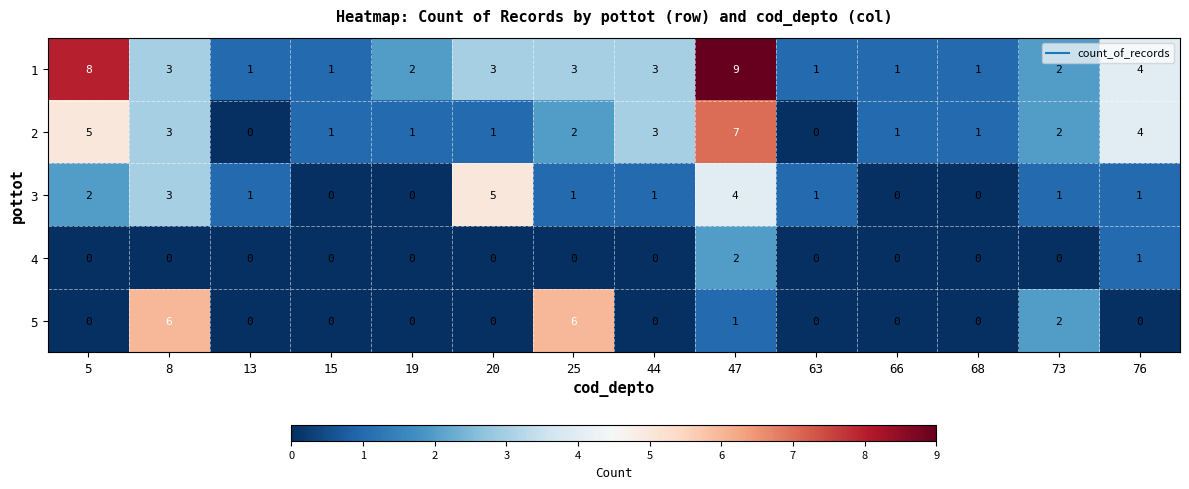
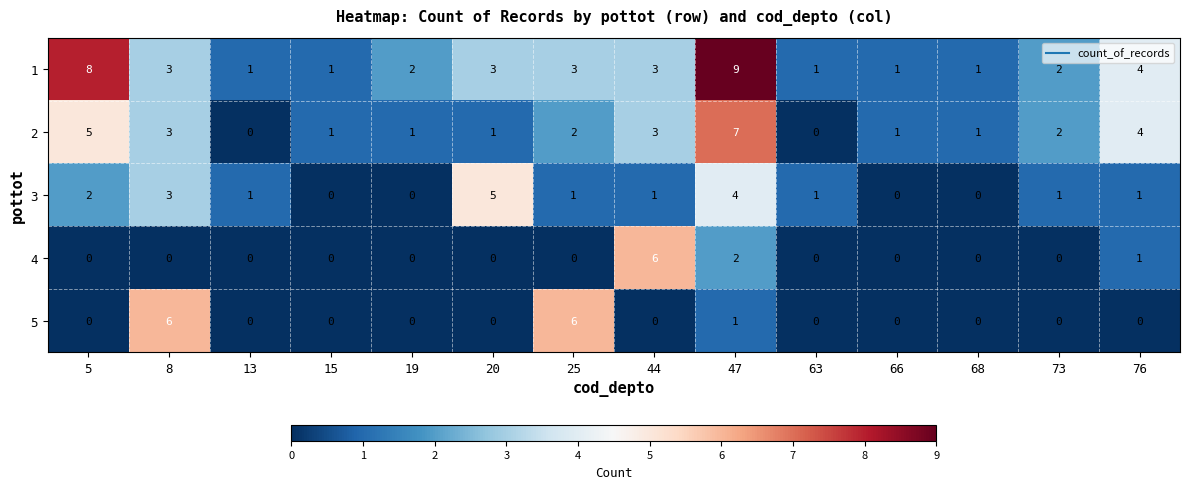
  {
    "1": {
      "5": 8,
      "8": 3,
      "13": 1,
      "15": 1,
      "19": 2,
      "20": 3,
      "25": 3,
      "44": 3,
      "47": 9,
      "63": 1,
      "66": 1,
      "68": 1,
      "73": 2,
      "76": 4
    },
    "2": {
      "5": 5,
      "8": 3,
      "13": 0,
      "15": 1,
      "19": 1,
      "20": 1,
      "25": 2,
      "44": 3,
      "47": 7,
      "63": 0,
      "66": 1,
      "68": 1,
      "73": 2,
      "76": 4
    },
    "3": {
      "5": 2,
      "8": 3,
      "13": 1,
      "15": 0,
      "19": 0,
      "20": 5,
      "25": 1,
      "44": 1,
      "47": 4,
      "63": 1,
      "66": 0,
      "68": 0,
      "73": 1,
      "76": 1
    },
    "4": {
      "5": 0,
      "8": 0,
      "13": 0,
      "15": 0,
      "19": 0,
      "20": 0,
      "25": 0,
-     "44": 0,
+     "44": 6,
      "47": 2,
      "63": 0,
      "66": 0,
      "68": 0,
      "73": 0,
      "76": 1
    },
    "5": {
      "5": 0,
      "8": 6,
      "13": 0,
      "15": 0,
      "19": 0,
      "20": 0,
      "25": 6,
      "44": 0,
      "47": 1,
      "63": 0,
      "66": 0,
      "68": 0,
-     "73": 2,
+     "73": 0,
      "76": 0
    }
  }
